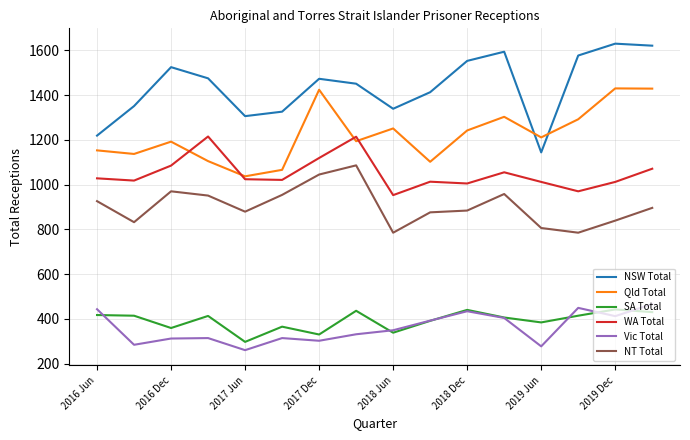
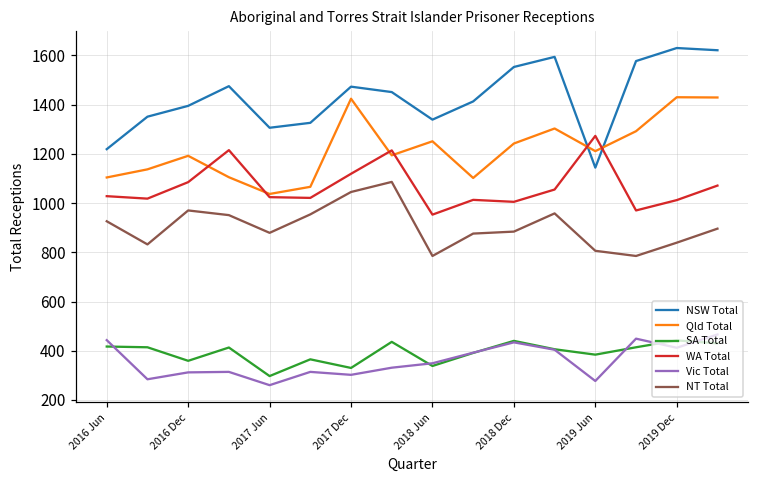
  {
    "NSW Total": {
      "2016 Jun": 1220,
-     "2016 Dec": 1530,
+     "2016 Dec": 1400,
      "2017 Jun": 1310,
      "2017 Dec": 1470,
      "2018 Jun": 1340,
      "2018 Dec": 1550,
      "2019 Jun": 1140,
      "2019 Dec": 1630
    },
    "Qld Total": {
-     "2016 Jun": 1150,
+     "2016 Jun": 1100,
      "2016 Dec": 1190,
      "2017 Jun": 1040,
      "2017 Dec": 1420,
      "2018 Jun": 1250,
      "2018 Dec": 1240,
      "2019 Jun": 1210,
      "2019 Dec": 1430
    },
    "SA Total": {
      "2016 Jun": 420,
      "2016 Dec": 360,
      "2017 Jun": 300,
      "2017 Dec": 330,
      "2019 Jun": 380
    },
    "WA Total": {
      "2016 Jun": 1030,
      "2016 Dec": 1090,
      "2017 Jun": 1020,
      "2017 Dec": 1120,
      "2018 Jun": 950,
      "2018 Dec": 1010,
-     "2019 Jun": 1010,
+     "2019 Jun": 1270,
      "2019 Dec": 1010
    },
    "Vic Total": {
      "2016 Jun": 440,
      "2016 Dec": 310,
      "2017 Jun": 260,
      "2017 Dec": 300,
      "2019 Jun": 280
    },
    "NT Total": {
      "2016 Jun": 930,
      "2016 Dec": 970,
      "2017 Jun": 880,
      "2017 Dec": 1050,
      "2018 Jun": 790,
      "2018 Dec": 880,
      "2019 Jun": 810,
      "2019 Dec": 840
    }
  }
